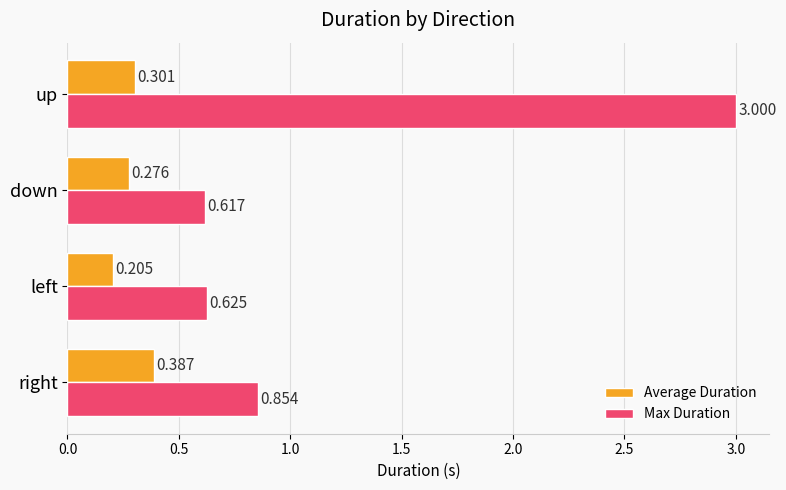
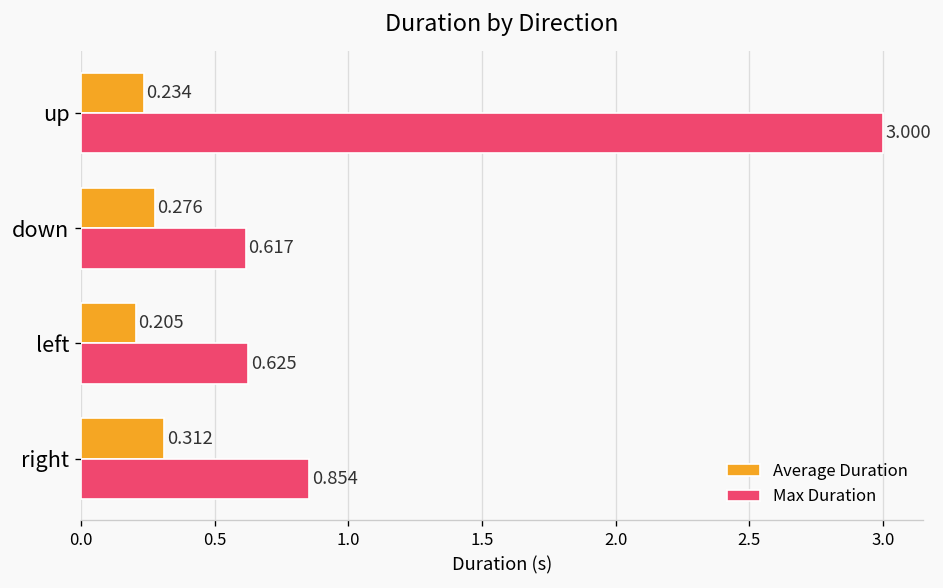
  {
    "Average Duration": {
-     "up": 0.301,
+     "up": 0.234,
      "down": 0.276,
      "left": 0.205,
-     "right": 0.387
+     "right": 0.312
    },
    "Max Duration": {
      "up": 3.000,
      "down": 0.617,
      "left": 0.625,
      "right": 0.854
    }
  }
